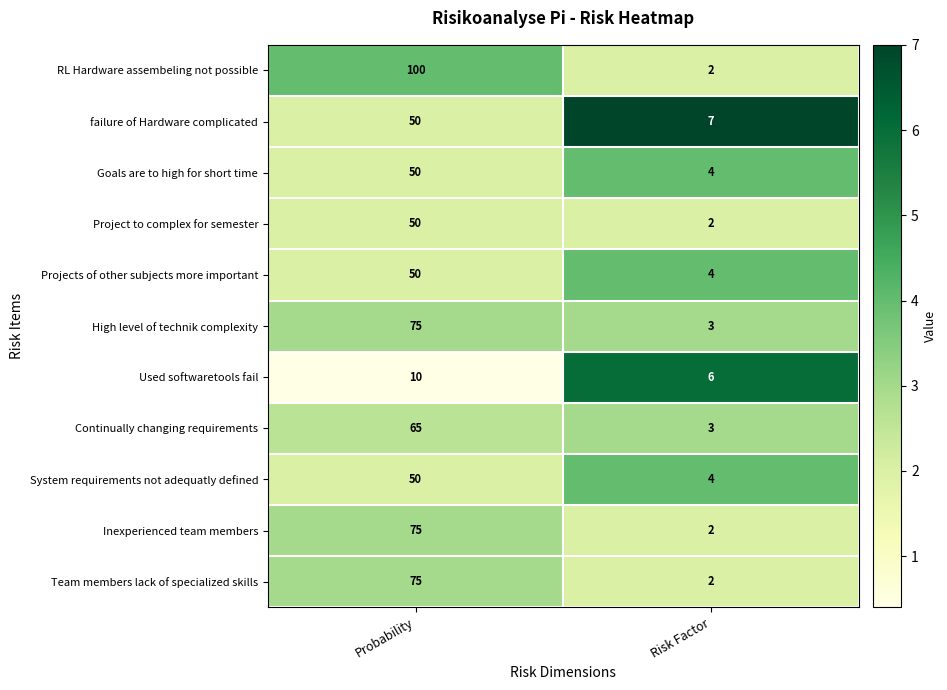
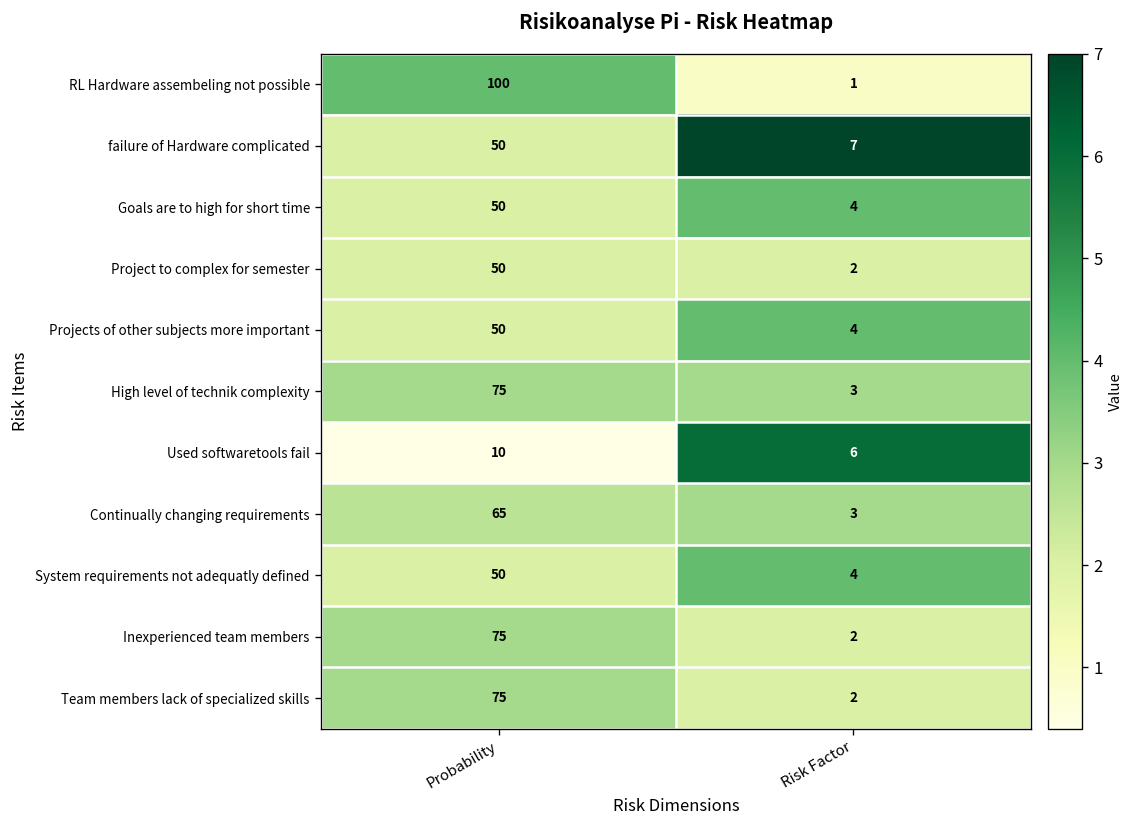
  {
    "RL Hardware assembeling not possible": {
      "Probability": 100,
-     "Risk Factor": 2
+     "Risk Factor": 1
    },
    "failure of Hardware complicated": {
      "Probability": 50,
      "Risk Factor": 7
    },
    "Goals are to high for short time": {
      "Probability": 50,
      "Risk Factor": 4
    },
    "Project to complex for semester": {
      "Probability": 50,
      "Risk Factor": 2
    },
    "Projects of other subjects more important": {
      "Probability": 50,
      "Risk Factor": 4
    },
    "High level of technik complexity": {
      "Probability": 75,
      "Risk Factor": 3
    },
    "Used softwaretools fail": {
      "Probability": 10,
      "Risk Factor": 6
    },
    "Continually changing requirements": {
      "Probability": 65,
      "Risk Factor": 3
    },
    "System requirements not adequatly defined": {
      "Probability": 50,
      "Risk Factor": 4
    },
    "Inexperienced team members": {
      "Probability": 75,
      "Risk Factor": 2
    },
    "Team members lack of specialized skills": {
      "Probability": 75,
      "Risk Factor": 2
    }
  }
